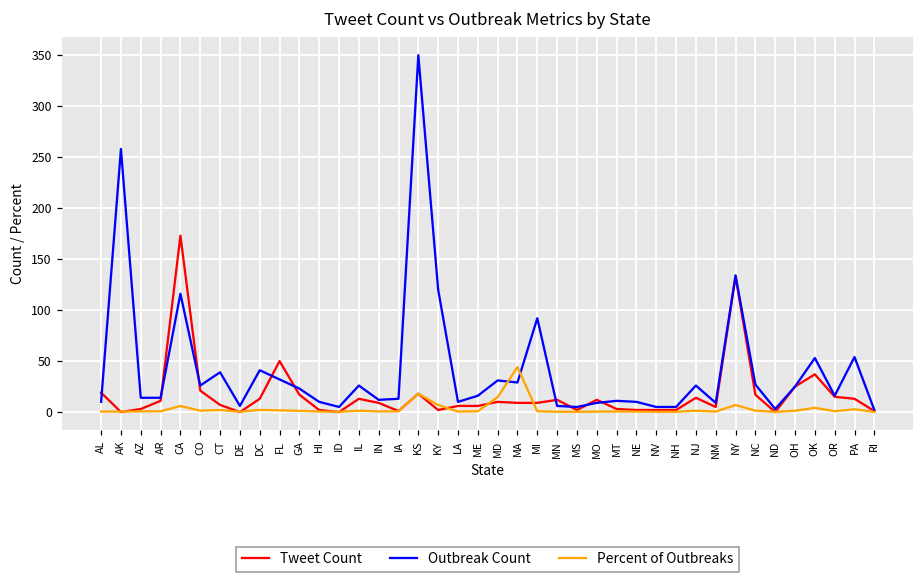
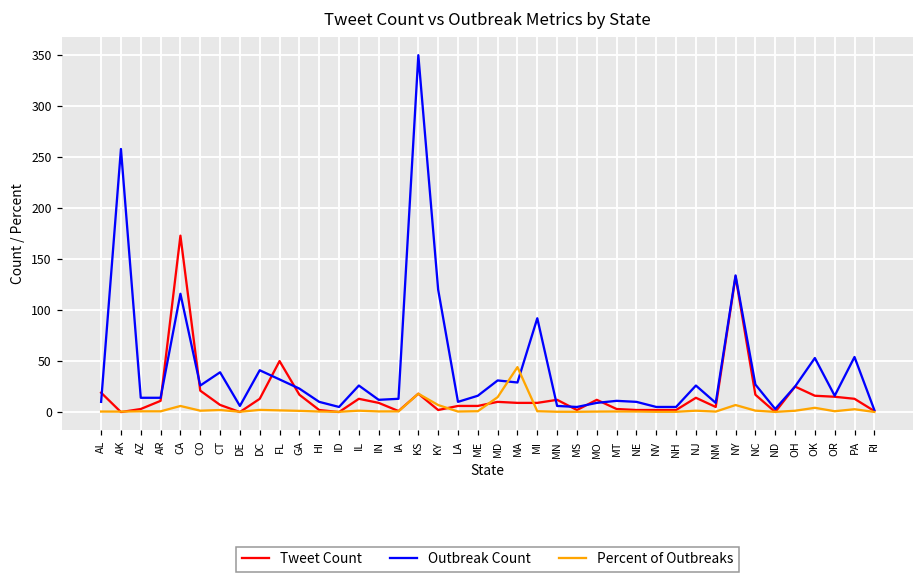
  {
    "Tweet Count": {
      "AL": 20,
      "AR": 10,
      "CA": 170,
      "CO": 20,
      "CT": 10,
      "DC": 10,
      "FL": 50,
      "GA": 20,
      "IL": 10,
      "IN": 10,
      "KY": 0,
      "LA": 10,
      "ME": 10,
      "MD": 10,
      "MA": 10,
      "MI": 10,
      "MN": 10,
      "MO": 10,
      "NJ": 10,
      "NM": 10,
      "NC": 20,
-     "OK": 40,
+     "OK": 20,
      "PA": 10
    },
    "Outbreak Count": {
      "AL": 10,
      "AK": 260,
      "AZ": 10,
      "AR": 10,
      "CA": 120,
      "CO": 30,
      "CT": 40,
      "DE": 10,
      "DC": 40,
      "FL": 30,
      "GA": 20,
      "HI": 10,
      "ID": 10,
      "IL": 30,
      "IN": 10,
      "IA": 10,
      "KS": 350,
      "KY": 120,
      "LA": 10,
      "ME": 20,
      "MD": 30,
      "MA": 30,
      "MI": 90,
      "MN": 10,
      "MS": 10,
      "MO": 10,
      "MT": 10,
      "NE": 10,
      "NV": 10,
      "NH": 10,
      "NJ": 30,
      "NM": 10,
      "NC": 30,
      "ND": 0,
      "OK": 50,
      "PA": 50
    },
    "Percent of Outbreaks": {
      "AL": 0,
      "AR": 0,
      "CA": 10,
      "CO": 0,
      "CT": 0,
      "DC": 0,
      "FL": 0,
      "GA": 0,
      "IL": 0,
      "IN": 0,
      "KY": 10,
      "LA": 0,
      "ME": 0,
      "MD": 10,
      "MA": 40,
      "MI": 0,
      "MN": 0,
      "MO": 0,
      "NJ": 0,
      "NM": 0,
      "NY": 10,
      "NC": 0,
      "OH": 0,
      "OK": 0,
      "OR": 0,
      "PA": 0
    }
  }
